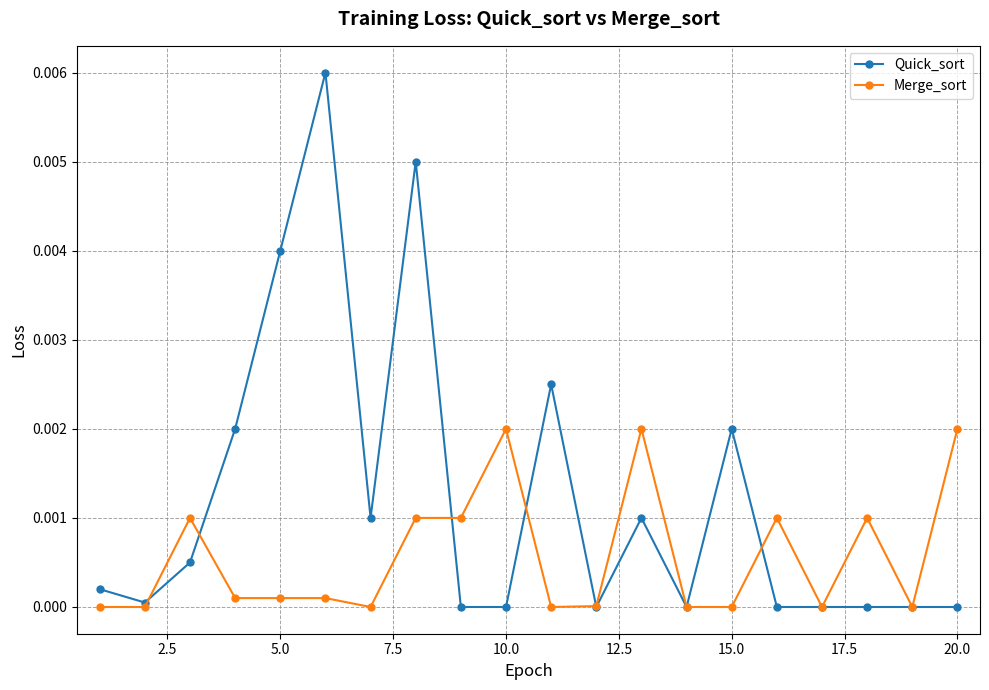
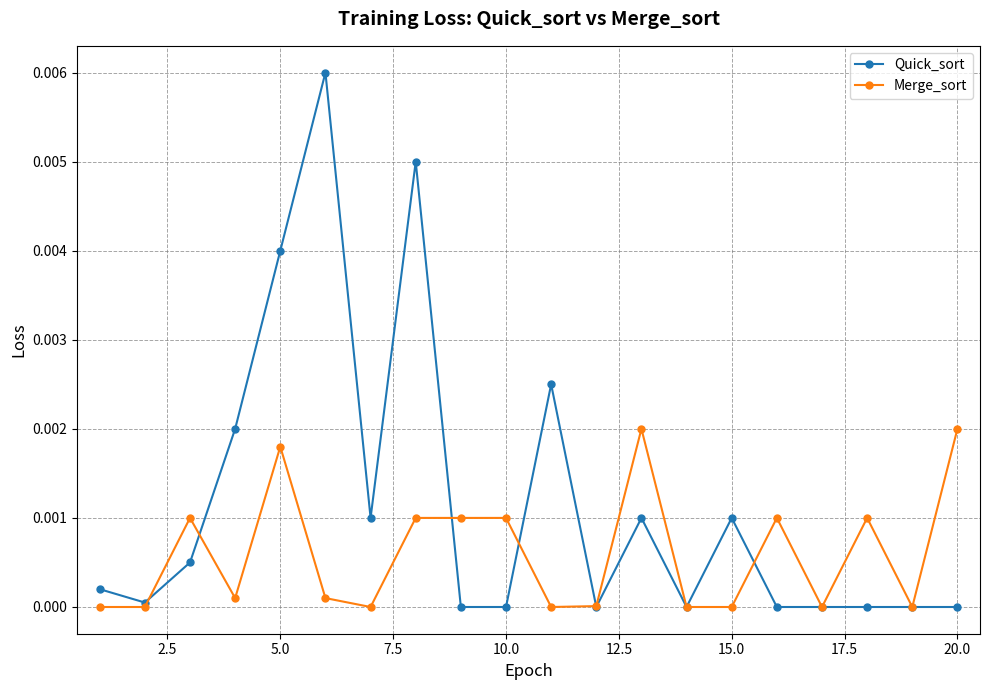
  {
    "Quick_sort": {
      "5.0": 0.004,
      "10.0": 0.000,
-     "15.0": 0.002,
+     "15.0": 0.001,
      "20.0": 0.000
    },
    "Merge_sort": {
-     "5.0": 0.0001,
-     "10.0": 0.002,
+     "5.0": 0.0018,
+     "10.0": 0.001,
      "15.0": 0.0000,
      "20.0": 0.0020
    }
  }
